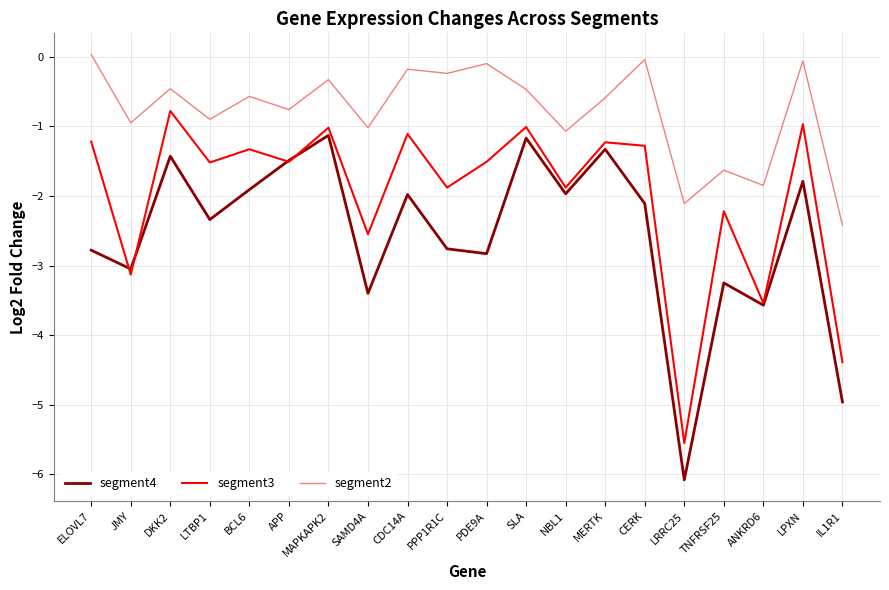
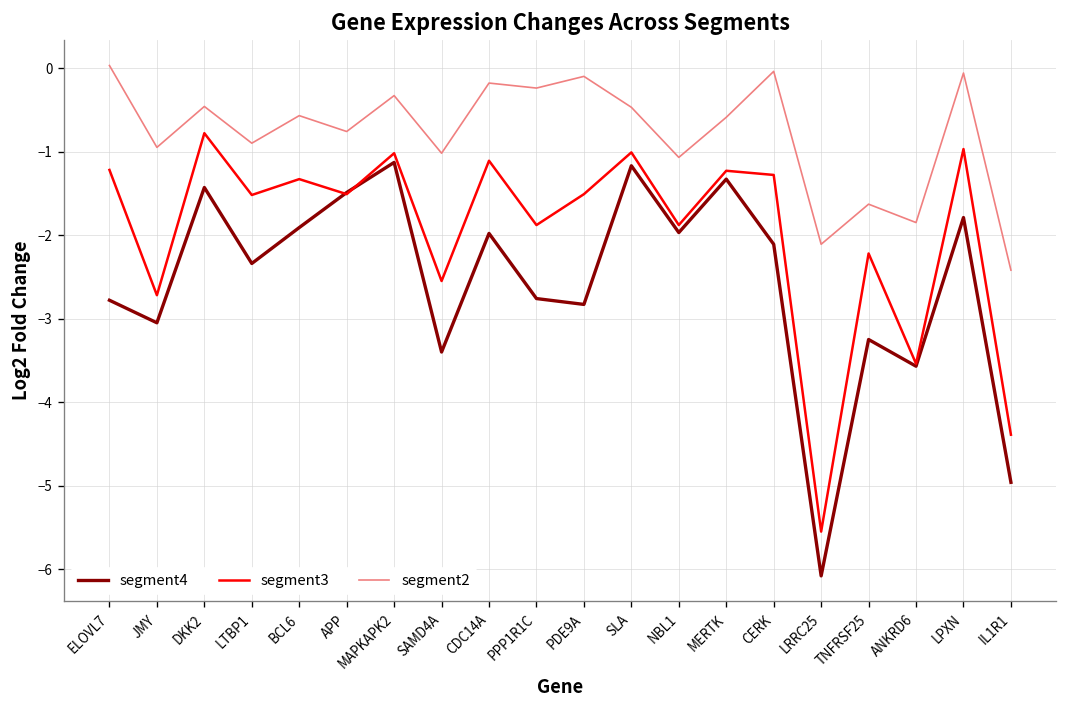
  {
    "segment4": {
      "ELOVL7": -2.8,
      "JMY": -3.1,
      "DKK2": -1.4,
      "LTBP1": -2.3,
      "BCL6": -1.9,
      "MAPKAPK2": -1.1,
      "SAMD4A": -3.4,
      "CDC14A": -2.0,
      "PPP1R1C": -2.8,
      "PDE9A": -2.8,
      "SLA": -1.2,
      "NBL1": -2.0,
      "MERTK": -1.3,
      "CERK": -2.1,
      "LRRC25": -6.1,
      "TNFRSF25": -3.3,
      "LPXN": -1.8,
      "IL1R1": -5.0
    },
    "segment3": {
      "ELOVL7": -1.2,
-     "JMY": -3.1,
+     "JMY": -2.7,
      "DKK2": -0.8,
      "LTBP1": -1.5,
      "BCL6": -1.3,
      "MAPKAPK2": -1.0,
      "SAMD4A": -2.6,
      "CDC14A": -1.1,
      "PPP1R1C": -1.9,
      "PDE9A": -1.5,
      "SLA": -1.0,
      "NBL1": -1.9,
      "MERTK": -1.2,
      "CERK": -1.3,
      "LRRC25": -5.6,
      "TNFRSF25": -2.2,
      "LPXN": -1.0,
      "IL1R1": -4.4
    },
    "segment2": {
      "ELOVL7": 0.0,
      "JMY": -1.0,
      "DKK2": -0.5,
      "LTBP1": -0.9,
      "BCL6": -0.6,
      "APP": -0.8,
      "MAPKAPK2": -0.3,
      "SAMD4A": -1.0,
      "CDC14A": -0.2,
      "PPP1R1C": -0.2,
      "PDE9A": -0.1,
      "SLA": -0.5,
      "NBL1": -1.1,
      "MERTK": -0.6,
      "CERK": 0.0,
      "LRRC25": -2.1,
      "TNFRSF25": -1.6,
      "ANKRD6": -1.9,
      "LPXN": -0.1,
      "IL1R1": -2.4
    }
  }
